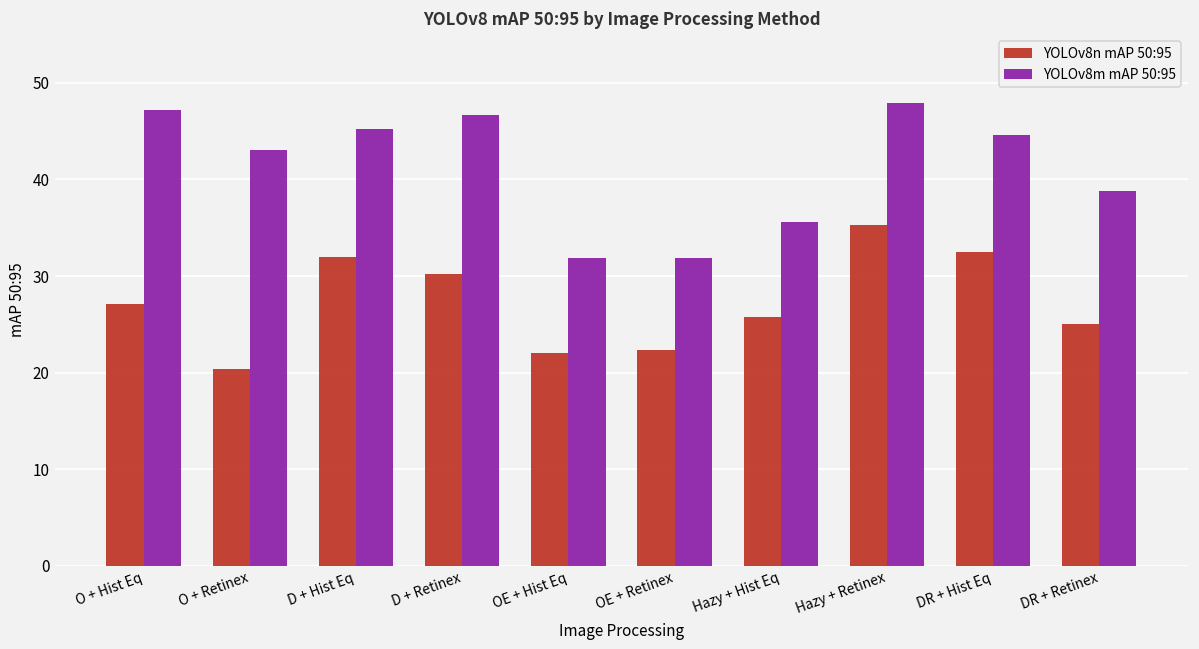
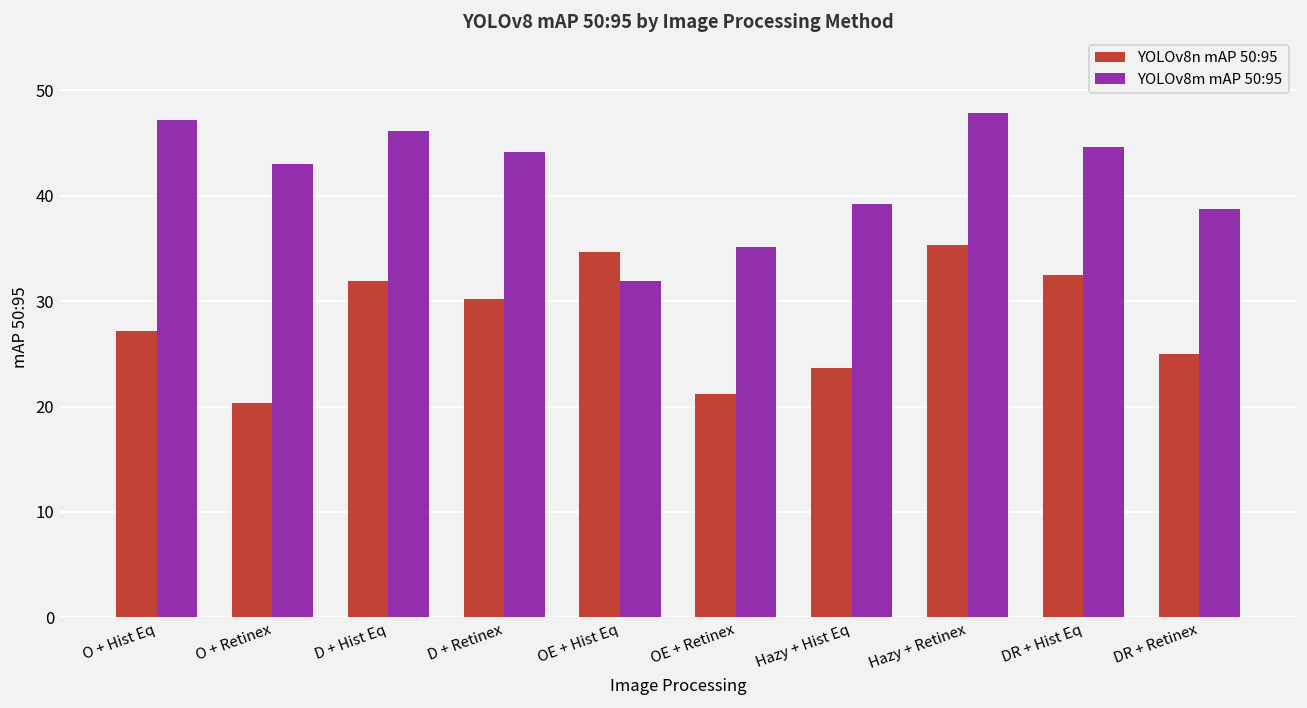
  {
    "YOLOv8n mAP 50:95": {
      "O + Hist Eq": 27,
      "O + Retinex": 20,
      "D + Hist Eq": 32,
      "D + Retinex": 30,
-     "OE + Hist Eq": 22,
-     "OE + Retinex": 22,
-     "Hazy + Hist Eq": 26,
+     "OE + Hist Eq": 35,
+     "OE + Retinex": 21,
+     "Hazy + Hist Eq": 24,
      "Hazy + Retinex": 35,
      "DR + Hist Eq": 33,
      "DR + Retinex": 25
    },
    "YOLOv8m mAP 50:95": {
      "O + Hist Eq": 47,
      "O + Retinex": 43,
-     "D + Hist Eq": 45,
-     "D + Retinex": 47,
+     "D + Hist Eq": 46,
+     "D + Retinex": 44,
      "OE + Hist Eq": 32,
-     "OE + Retinex": 32,
-     "Hazy + Hist Eq": 36,
+     "OE + Retinex": 35,
+     "Hazy + Hist Eq": 39,
      "Hazy + Retinex": 48,
      "DR + Hist Eq": 45,
      "DR + Retinex": 39
    }
  }
